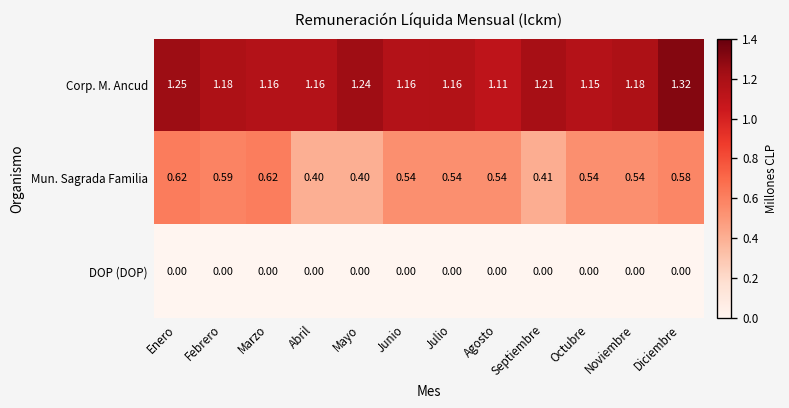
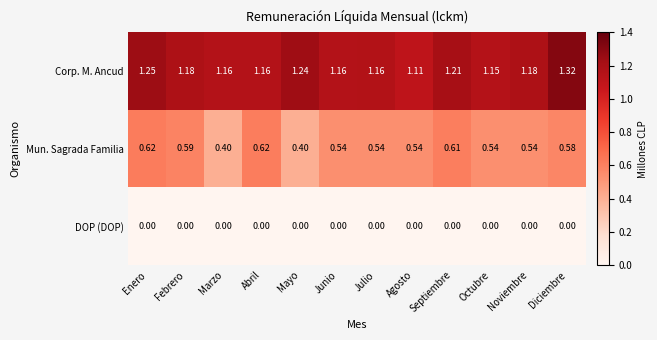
  {
    "Corp. M. Ancud": {
      "Enero": 1.25,
      "Febrero": 1.18,
      "Marzo": 1.16,
      "Abril": 1.16,
      "Mayo": 1.24,
      "Junio": 1.16,
      "Julio": 1.16,
      "Agosto": 1.11,
      "Septiembre": 1.21,
      "Octubre": 1.15,
      "Noviembre": 1.18,
      "Diciembre": 1.32
    },
    "Mun. Sagrada Familia": {
      "Enero": 0.62,
      "Febrero": 0.59,
-     "Marzo": 0.62,
-     "Abril": 0.40,
+     "Marzo": 0.40,
+     "Abril": 0.62,
      "Mayo": 0.40,
      "Junio": 0.54,
      "Julio": 0.54,
      "Agosto": 0.54,
-     "Septiembre": 0.41,
+     "Septiembre": 0.61,
      "Octubre": 0.54,
      "Noviembre": 0.54,
      "Diciembre": 0.58
    },
    "DOP (DOP)": {
      "Enero": 0.00,
      "Febrero": 0.00,
      "Marzo": 0.00,
      "Abril": 0.00,
      "Mayo": 0.00,
      "Junio": 0.00,
      "Julio": 0.00,
      "Agosto": 0.00,
      "Septiembre": 0.00,
      "Octubre": 0.00,
      "Noviembre": 0.00,
      "Diciembre": 0.00
    }
  }
